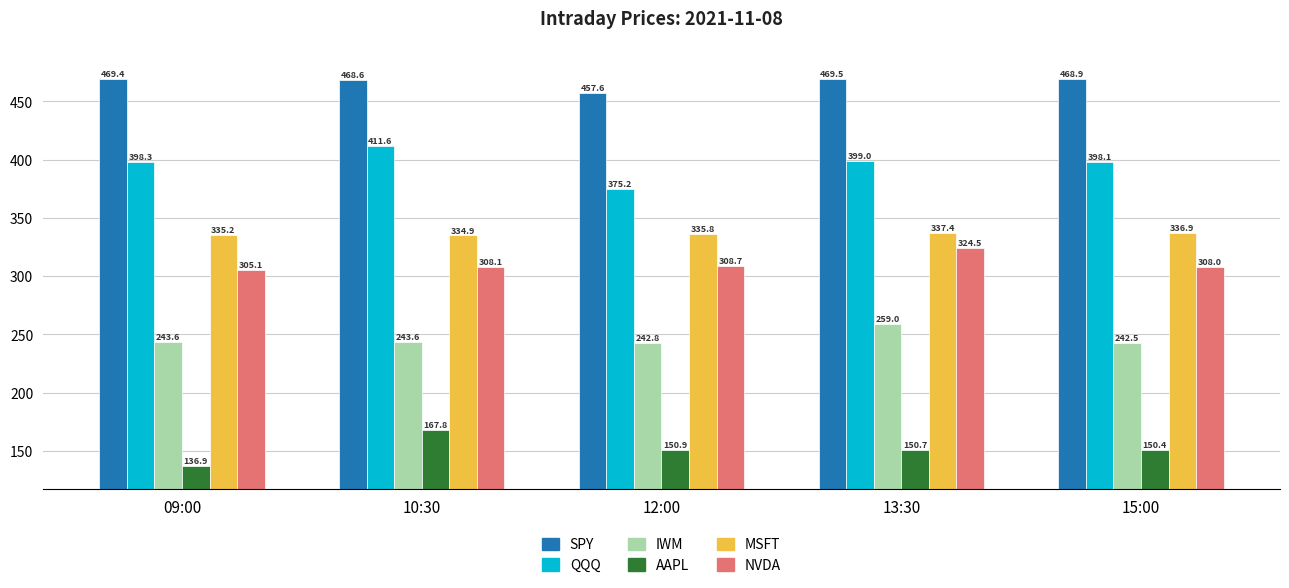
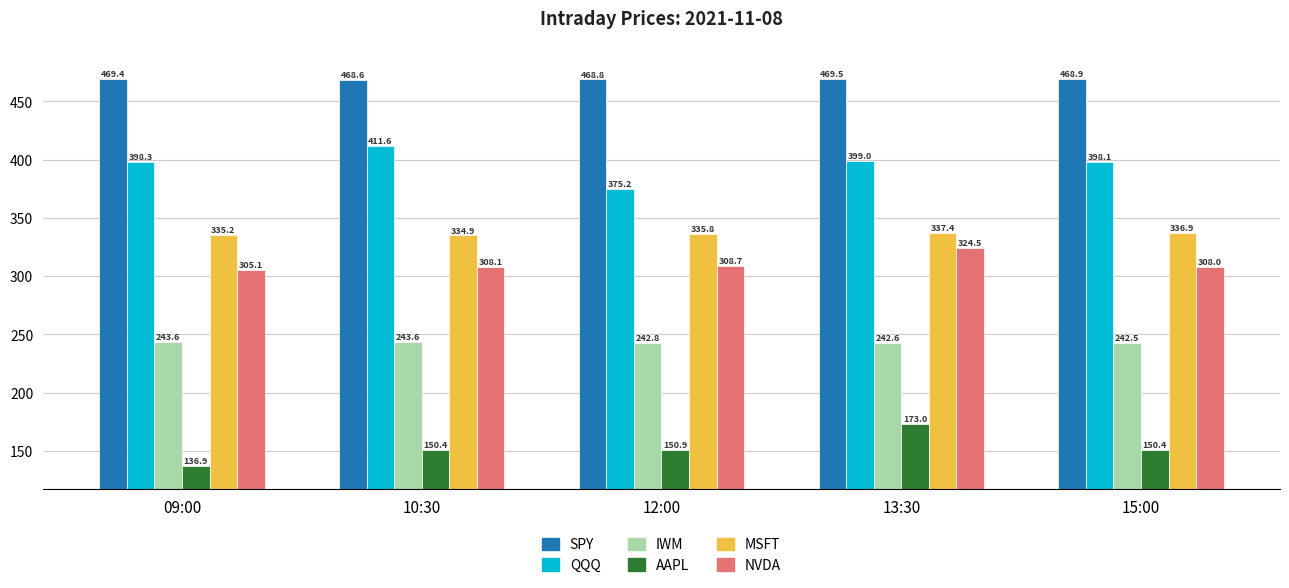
  {
    "SPY": {
      "09:00": 469.4,
      "10:30": 468.6,
-     "12:00": 457.6,
+     "12:00": 468.8,
      "13:30": 469.5,
      "15:00": 468.9
    },
    "QQQ": {
      "09:00": 398.3,
      "10:30": 411.6,
      "12:00": 375.2,
      "13:30": 399.0,
      "15:00": 398.1
    },
    "IWM": {
      "09:00": 243.6,
      "10:30": 243.6,
      "12:00": 242.8,
-     "13:30": 259.0,
+     "13:30": 242.6,
      "15:00": 242.5
    },
    "AAPL": {
      "09:00": 136.9,
-     "10:30": 167.8,
+     "10:30": 150.4,
      "12:00": 150.9,
-     "13:30": 150.7,
+     "13:30": 173.0,
      "15:00": 150.4
    },
    "MSFT": {
      "09:00": 335.2,
      "10:30": 334.9,
      "12:00": 335.8,
      "13:30": 337.4,
      "15:00": 336.9
    },
    "NVDA": {
      "09:00": 305.1,
      "10:30": 308.1,
      "12:00": 308.7,
      "13:30": 324.5,
      "15:00": 308.0
    }
  }
